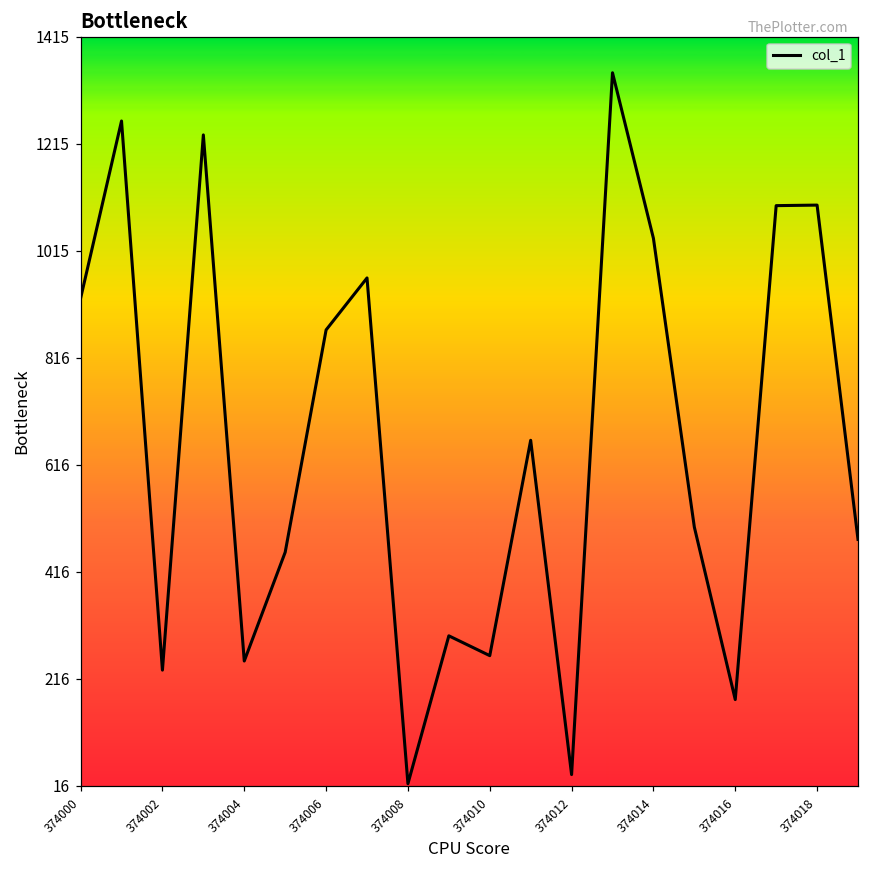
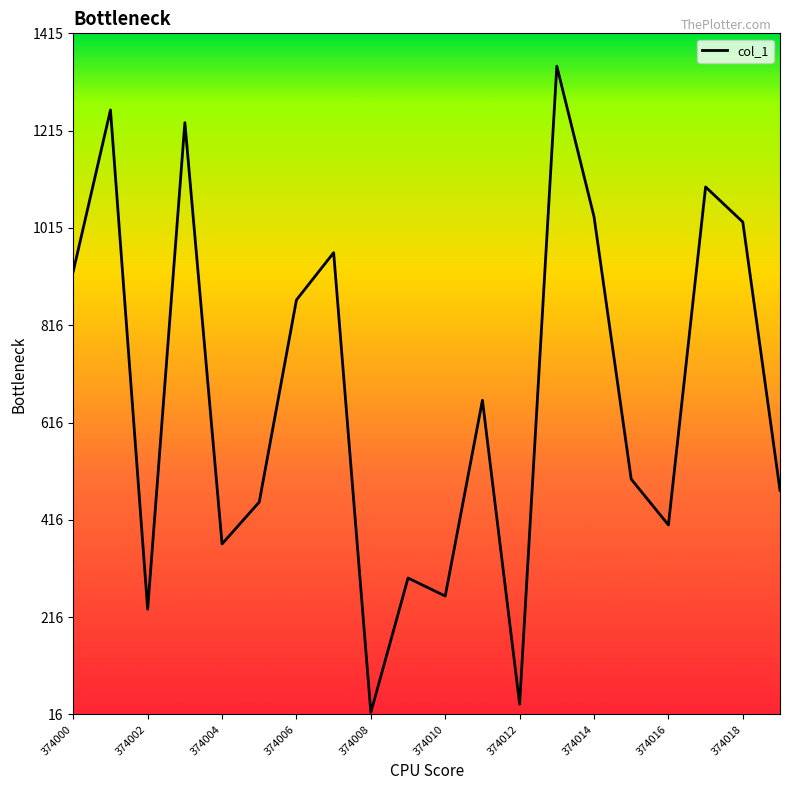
  {
    "374000": 930,
    "374002": 230,
-   "374004": 250,
+   "374004": 370,
    "374006": 870,
    "374008": 20,
    "374010": 260,
    "374012": 40,
    "374014": 1040,
-   "374016": 180,
-   "374018": 1100
+   "374016": 410,
+   "374018": 1030
  }
